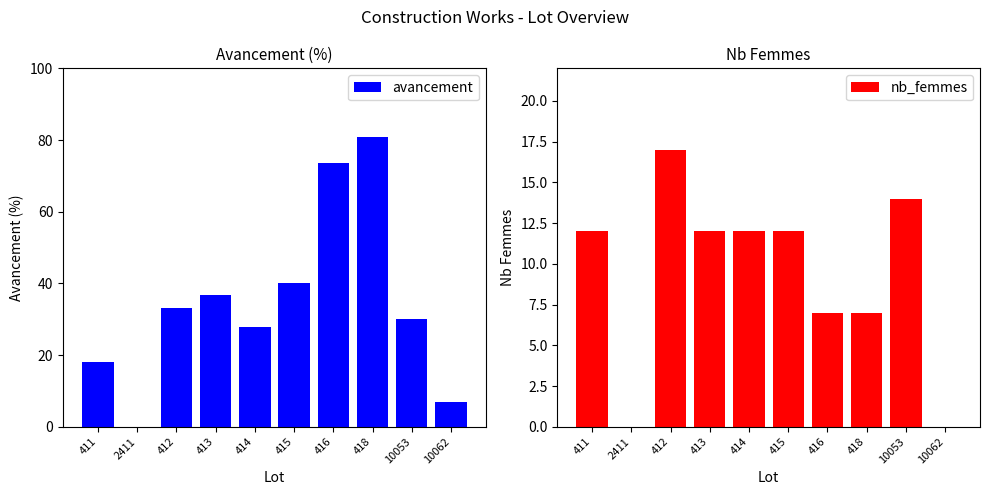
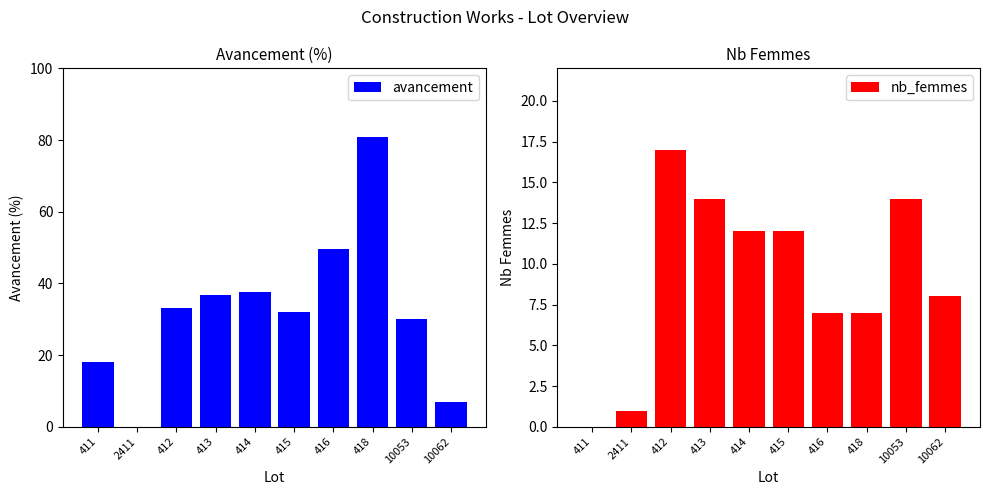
  {
    "Avancement (%)": {
      "411": 18,
      "2411": 0,
      "412": 33,
      "413": 37,
-     "414": 28,
-     "415": 40,
-     "416": 74,
+     "414": 38,
+     "415": 32,
+     "416": 50,
      "418": 81,
      "10053": 30,
      "10062": 7
    },
    "Nb Femmes": {
-     "411": 12,
-     "2411": 0,
+     "411": 0,
+     "2411": 1,
      "412": 17,
-     "413": 12,
+     "413": 14,
      "414": 12,
      "415": 12,
      "416": 7,
      "418": 7,
      "10053": 14,
-     "10062": 0
+     "10062": 8
    }
  }
